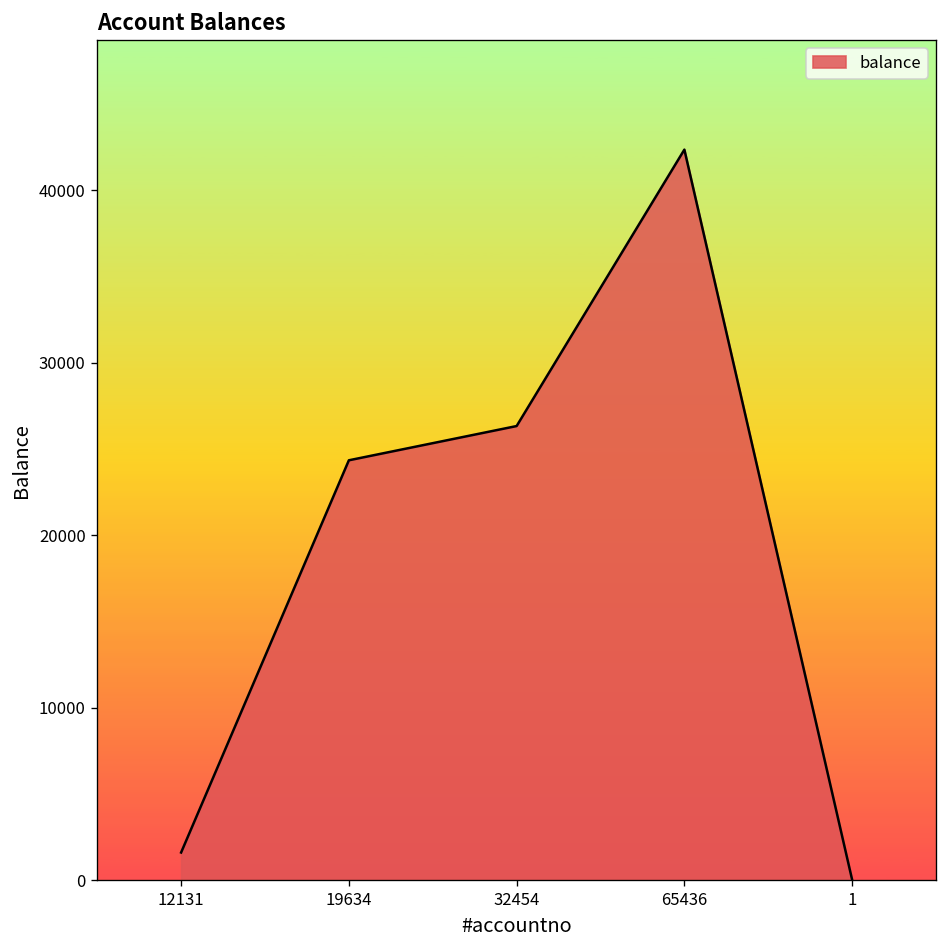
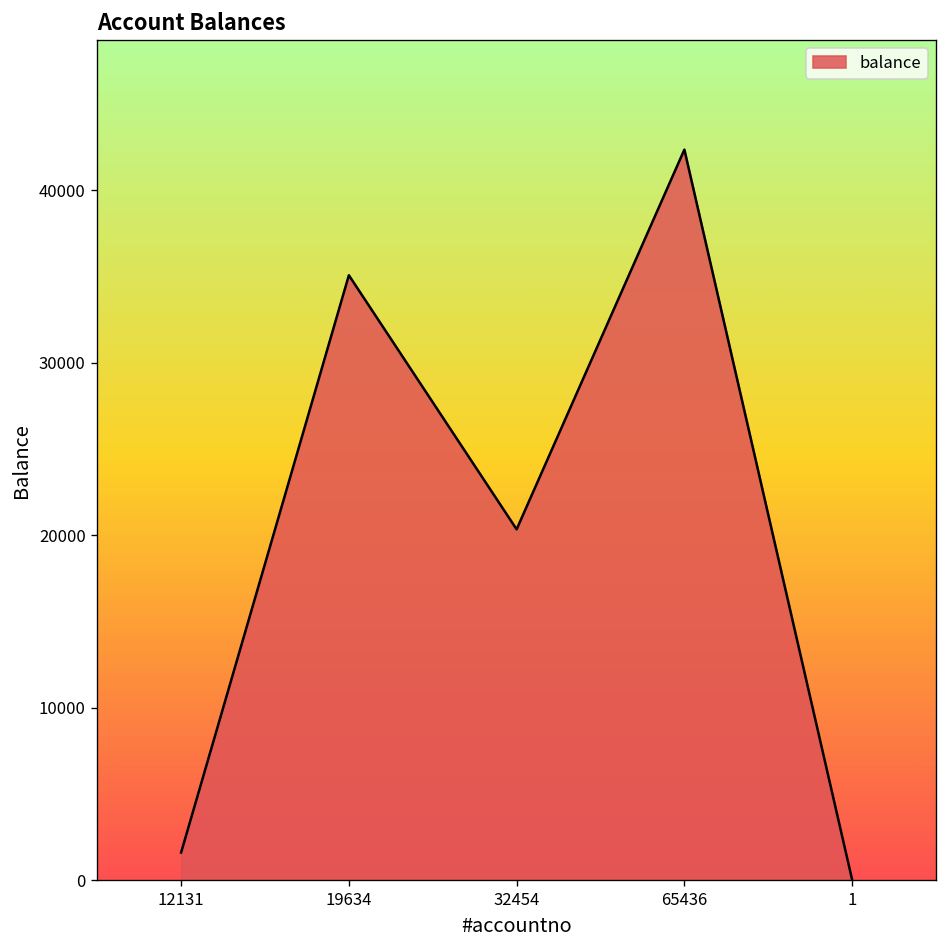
  {
    "12131": 1600,
-   "19634": 24300,
-   "32454": 26300,
+   "19634": 35100,
+   "32454": 20300,
    "65436": 42300,
    "1": 0
  }
